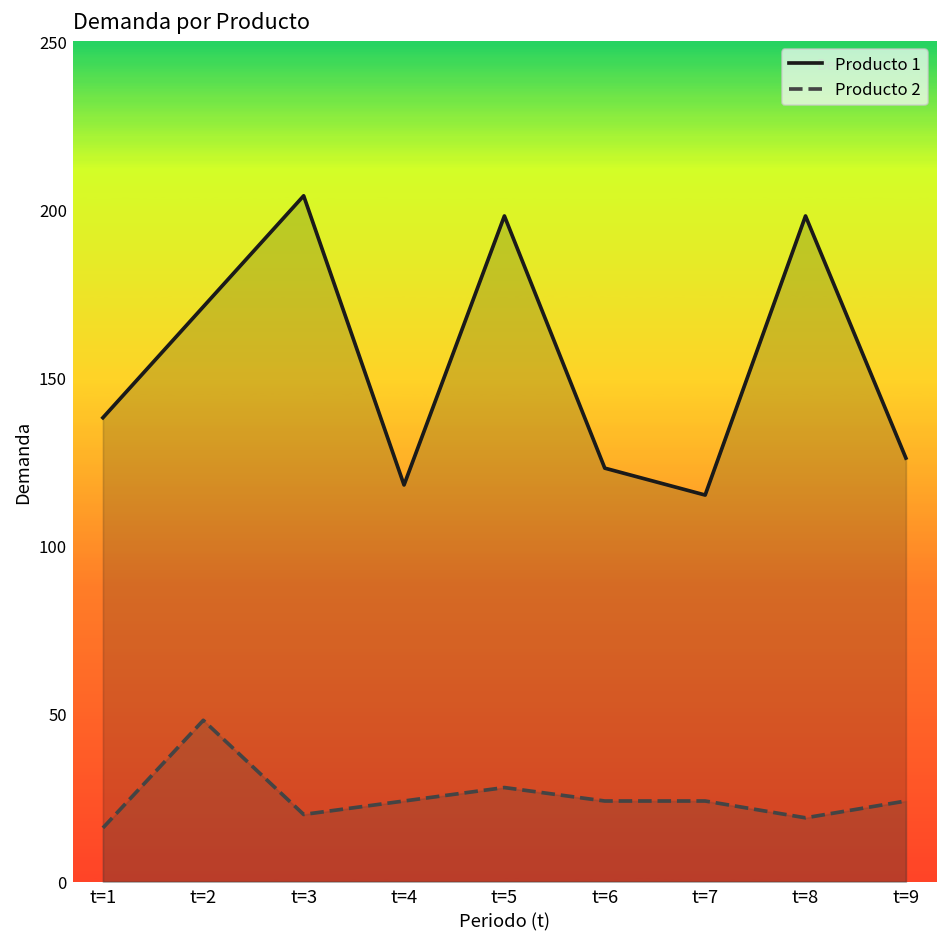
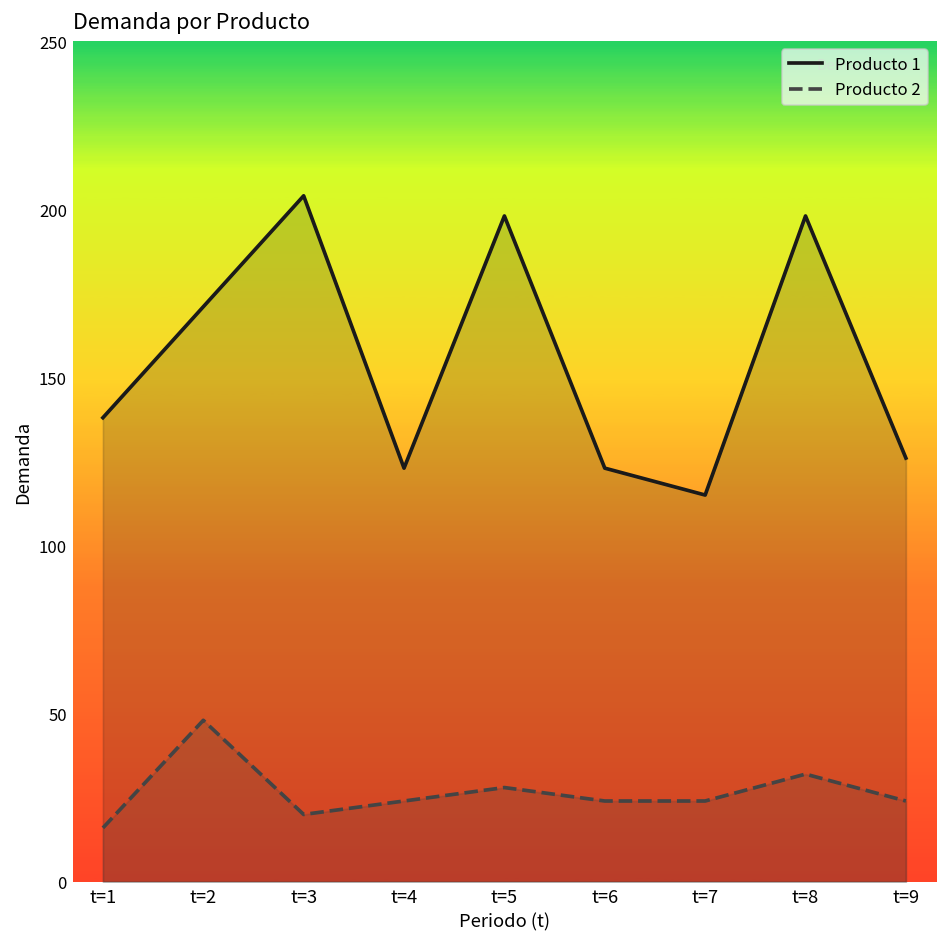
  {
    "Producto 1": {
      "t=1": 138,
      "t=2": 171,
      "t=3": 204,
-     "t=4": 118,
+     "t=4": 123,
      "t=5": 198,
      "t=6": 123,
      "t=7": 115,
      "t=8": 198,
      "t=9": 126
    },
    "Producto 2": {
      "t=1": 16,
      "t=2": 48,
      "t=3": 20,
      "t=4": 24,
      "t=5": 28,
      "t=6": 24,
      "t=7": 24,
-     "t=8": 19,
+     "t=8": 32,
      "t=9": 24
    }
  }
